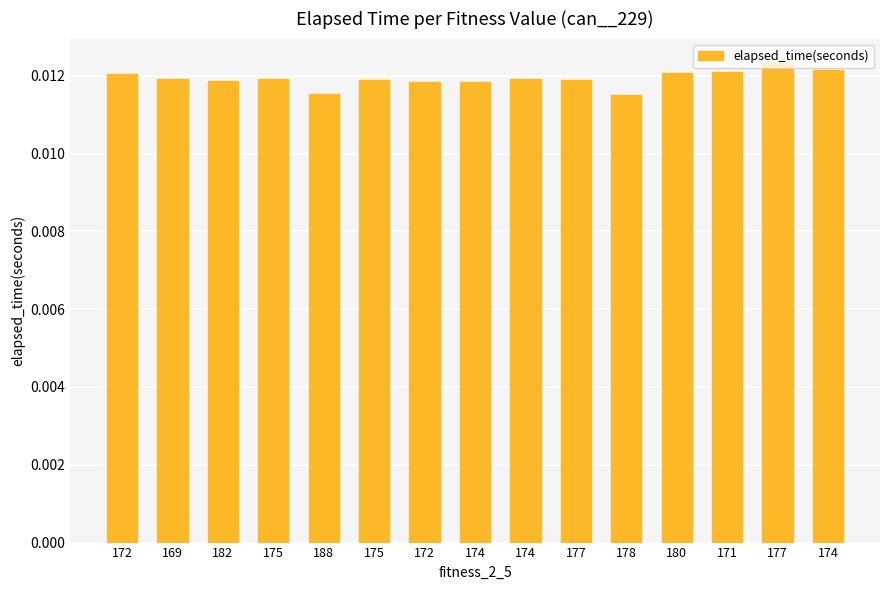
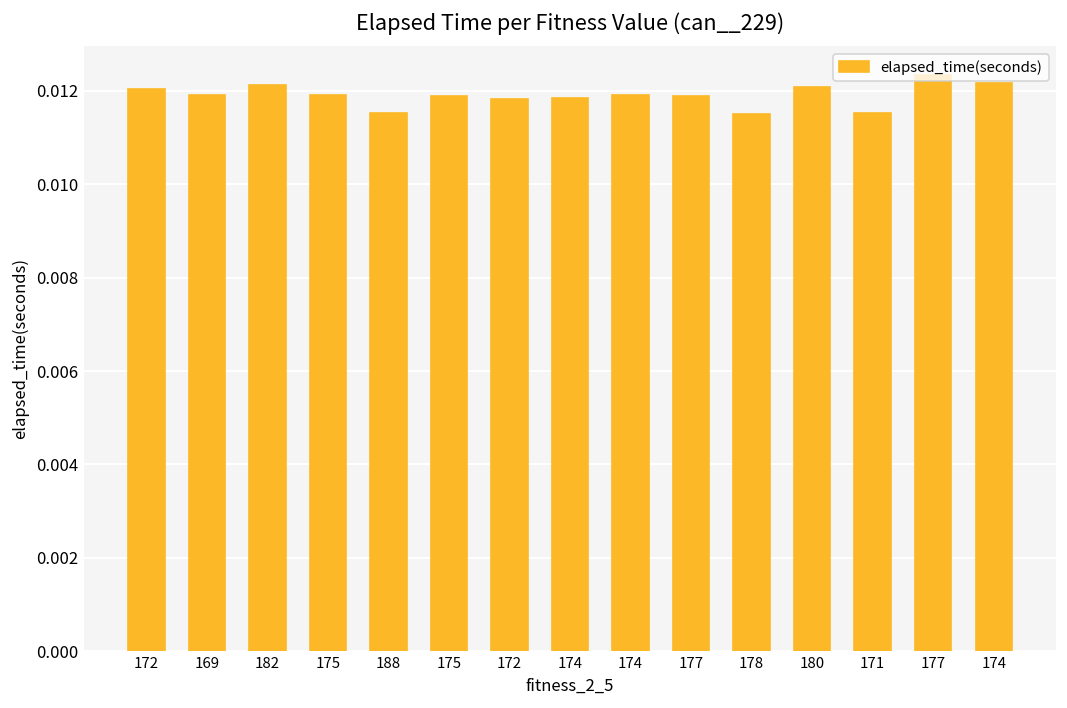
  {
    "169": 0.0119,
-   "182": 0.0119,
+   "182": 0.0121,
    "188": 0.0115,
    "178": 0.0115,
    "180": 0.0121,
-   "171": 0.0121
+   "171": 0.0115
  }
